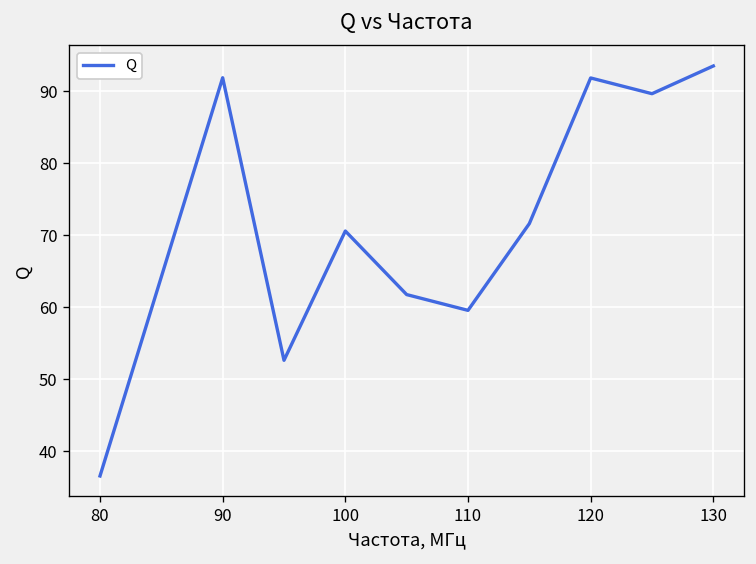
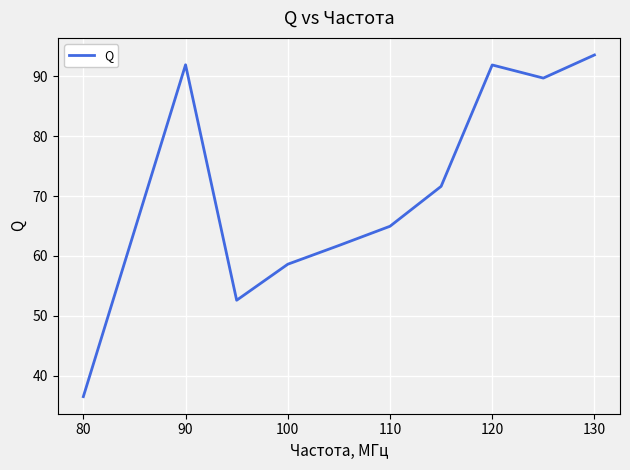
  {
    "80": 37,
    "90": 92,
-   "100": 71,
-   "110": 60,
+   "100": 59,
+   "110": 65,
    "120": 92,
    "130": 94
  }
